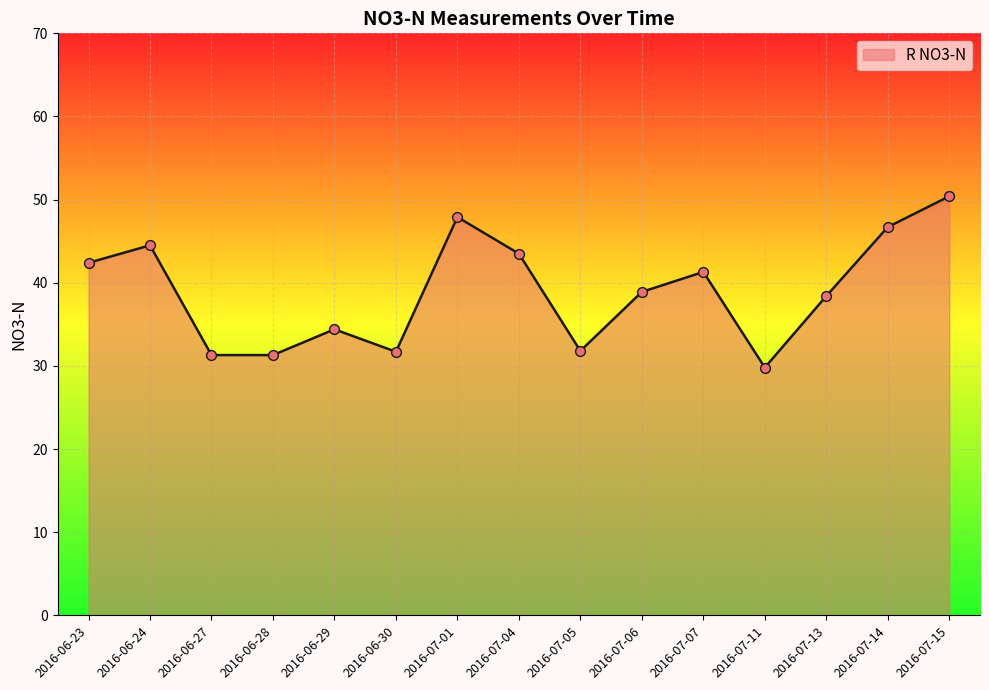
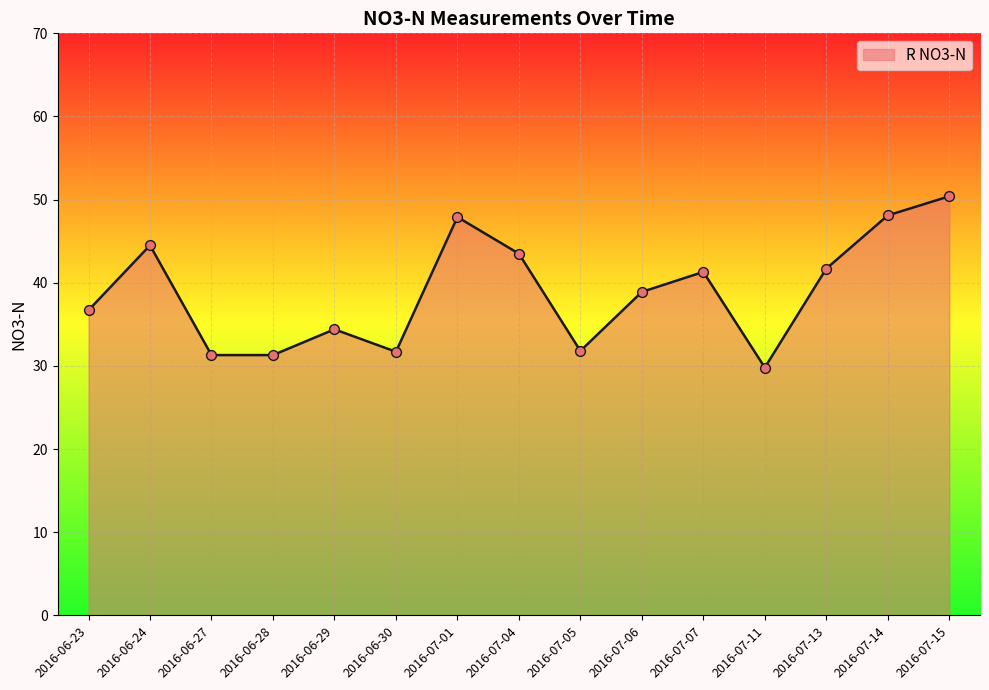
  {
-   "2016-06-23": 42,
+   "2016-06-23": 37,
    "2016-06-24": 45,
    "2016-06-27": 31,
    "2016-06-28": 31,
    "2016-06-29": 34,
    "2016-06-30": 32,
    "2016-07-01": 48,
    "2016-07-04": 44,
    "2016-07-05": 32,
    "2016-07-06": 39,
    "2016-07-07": 41,
    "2016-07-11": 30,
-   "2016-07-13": 38,
-   "2016-07-14": 47,
+   "2016-07-13": 42,
+   "2016-07-14": 48,
    "2016-07-15": 50
  }
